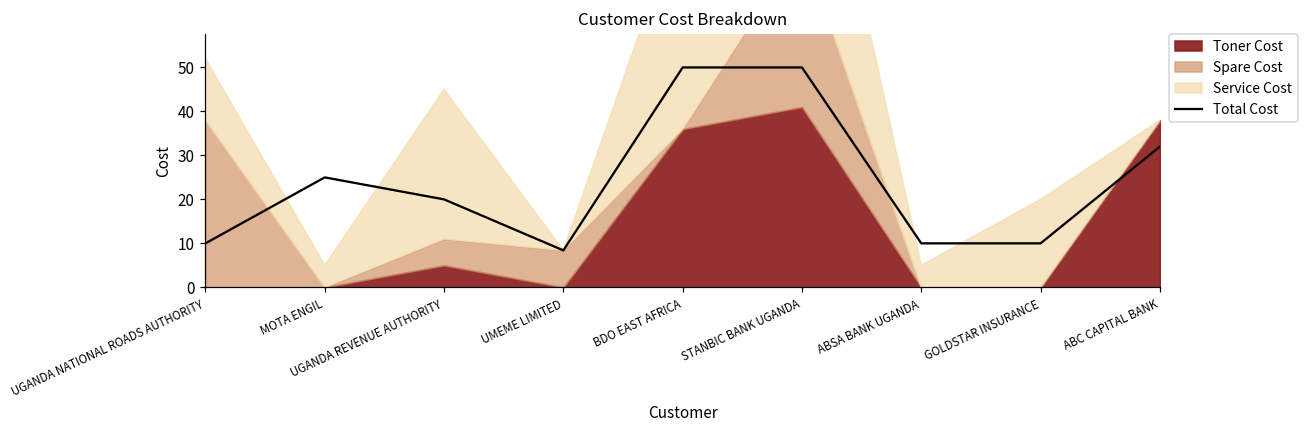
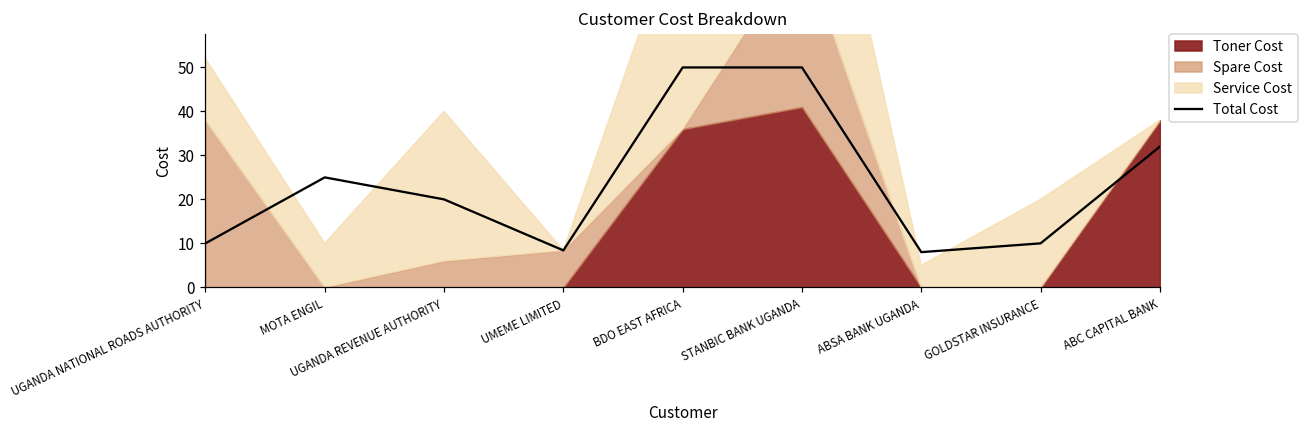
  {
    "Total Cost": {
      "UGANDA NATIONAL ROADS AUTHORITY": 10,
      "MOTA ENGIL": 25,
      "UGANDA REVENUE AUTHORITY": 20,
      "BDO EAST AFRICA": 50,
      "STANBIC BANK UGANDA": 50,
-     "ABSA BANK UGANDA": 10,
+     "ABSA BANK UGANDA": 8,
      "GOLDSTAR INSURANCE": 10,
      "ABC CAPITAL BANK": 32
    },
    "Toner Cost": {
      "UGANDA NATIONAL ROADS AUTHORITY": 0,
-     "UGANDA REVENUE AUTHORITY": 5,
+     "UGANDA REVENUE AUTHORITY": 0,
      "UMEME LIMITED": 0,
      "STANBIC BANK UGANDA": 41
    },
    "Spare Cost": {
      "UGANDA NATIONAL ROADS AUTHORITY": 38,
      "UGANDA REVENUE AUTHORITY": 6
    },
    "Service Cost": {
      "UGANDA NATIONAL ROADS AUTHORITY": 14,
-     "MOTA ENGIL": 5,
+     "MOTA ENGIL": 10,
      "UGANDA REVENUE AUTHORITY": 34,
      "ABSA BANK UGANDA": 5,
      "GOLDSTAR INSURANCE": 20
    }
  }
